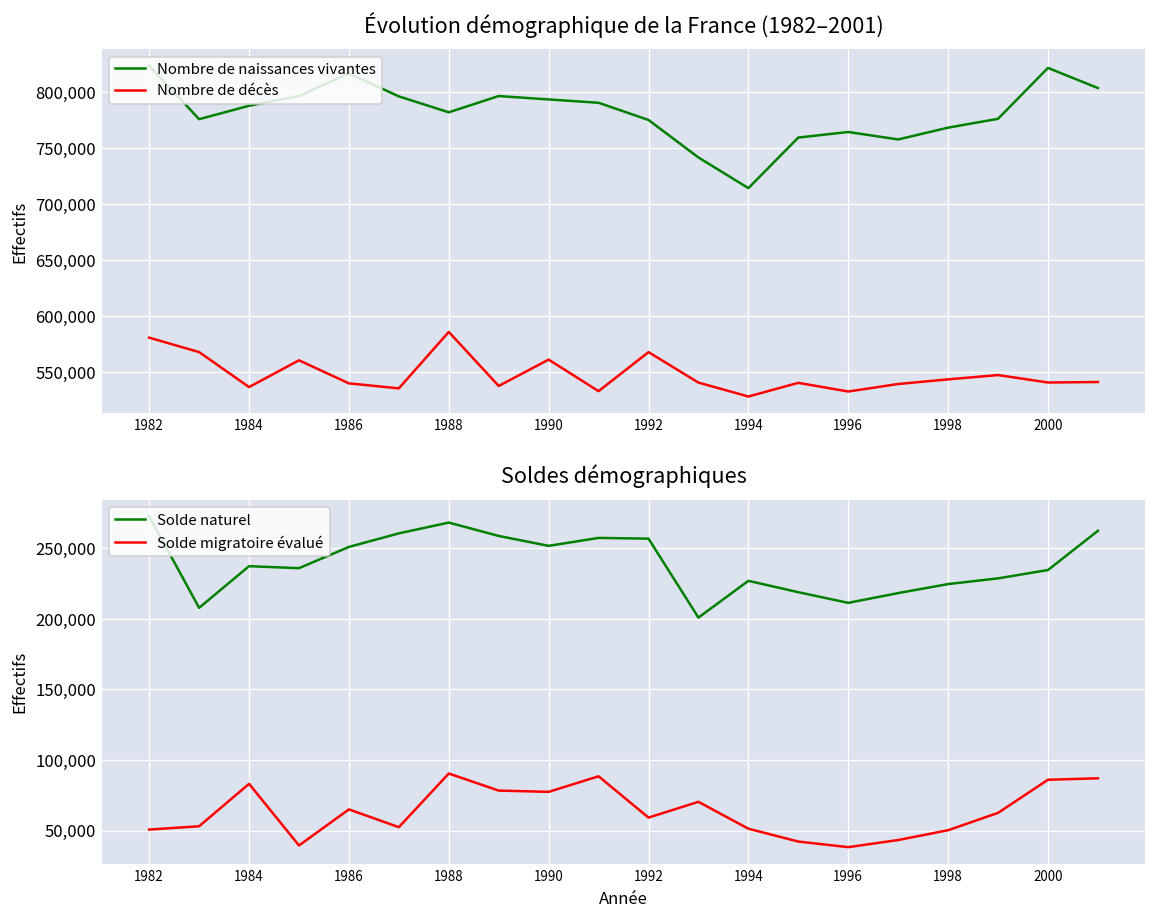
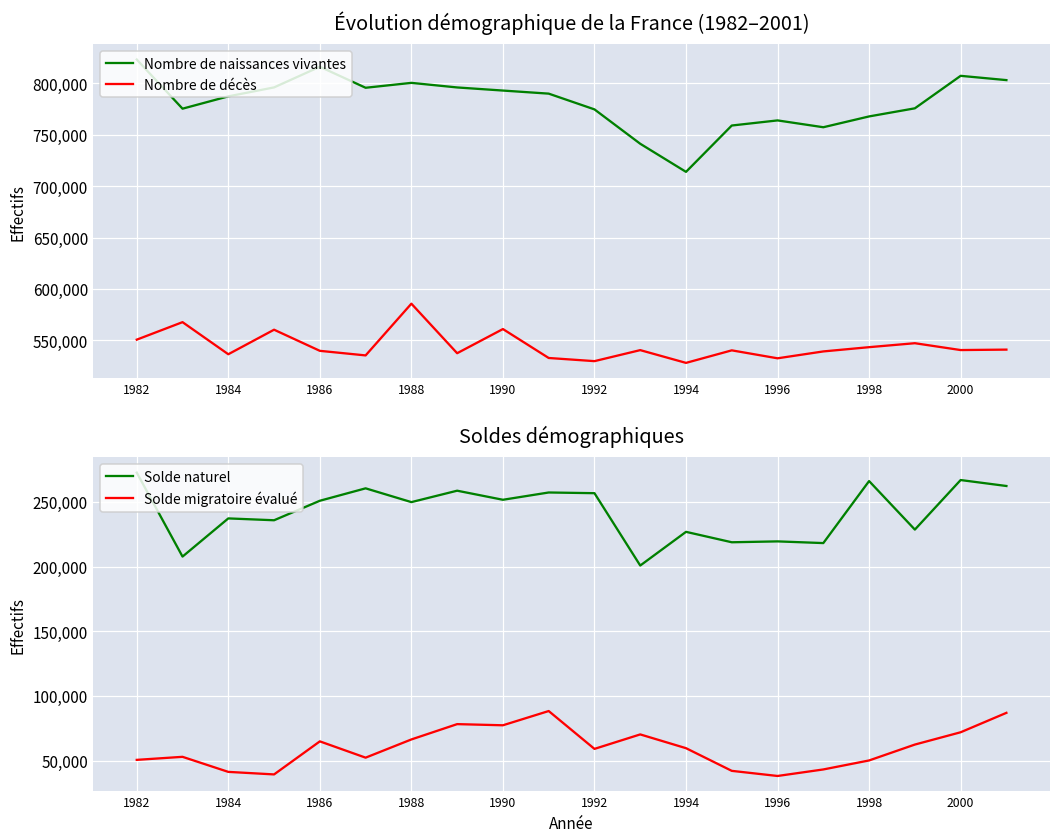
  {
    "Évolution démographique de la France (1982–2001)": {
      "Nombre de naissances vivantes": {
-       "1988": "780,000",
+       "1988": "800,000",
        "1990": "790,000",
        "1992": "770,000",
        "1994": "710,000",
        "1996": "760,000",
        "1998": "770,000",
-       "2000": "820,000"
+       "2000": "810,000"
      },
      "Nombre de décès": {
-       "1982": "580,000",
+       "1982": "550,000",
        "1984": "540,000",
        "1986": "540,000",
        "1988": "590,000",
        "1990": "560,000",
-       "1992": "570,000",
+       "1992": "530,000",
        "1994": "530,000",
        "1996": "530,000",
        "1998": "540,000",
        "2000": "540,000"
      }
    },
    "Soldes démographiques": {
      "Solde naturel": {
        "1984": "237,000",
        "1986": "251,000",
-       "1988": "268,000",
+       "1988": "250,000",
        "1990": "252,000",
        "1992": "257,000",
        "1994": "227,000",
-       "1996": "211,000",
-       "1998": "224,000",
-       "2000": "234,000"
+       "1996": "219,000",
+       "1998": "266,000",
+       "2000": "267,000"
      },
      "Solde migratoire évalué": {
        "1982": "51,000",
-       "1984": "83,000",
+       "1984": "41,000",
        "1986": "65,000",
-       "1988": "90,000",
+       "1988": "66,000",
        "1990": "77,000",
        "1992": "59,000",
-       "1994": "51,000",
+       "1994": "60,000",
        "1996": "38,000",
        "1998": "50,000",
-       "2000": "86,000"
+       "2000": "72,000"
      }
    }
  }
